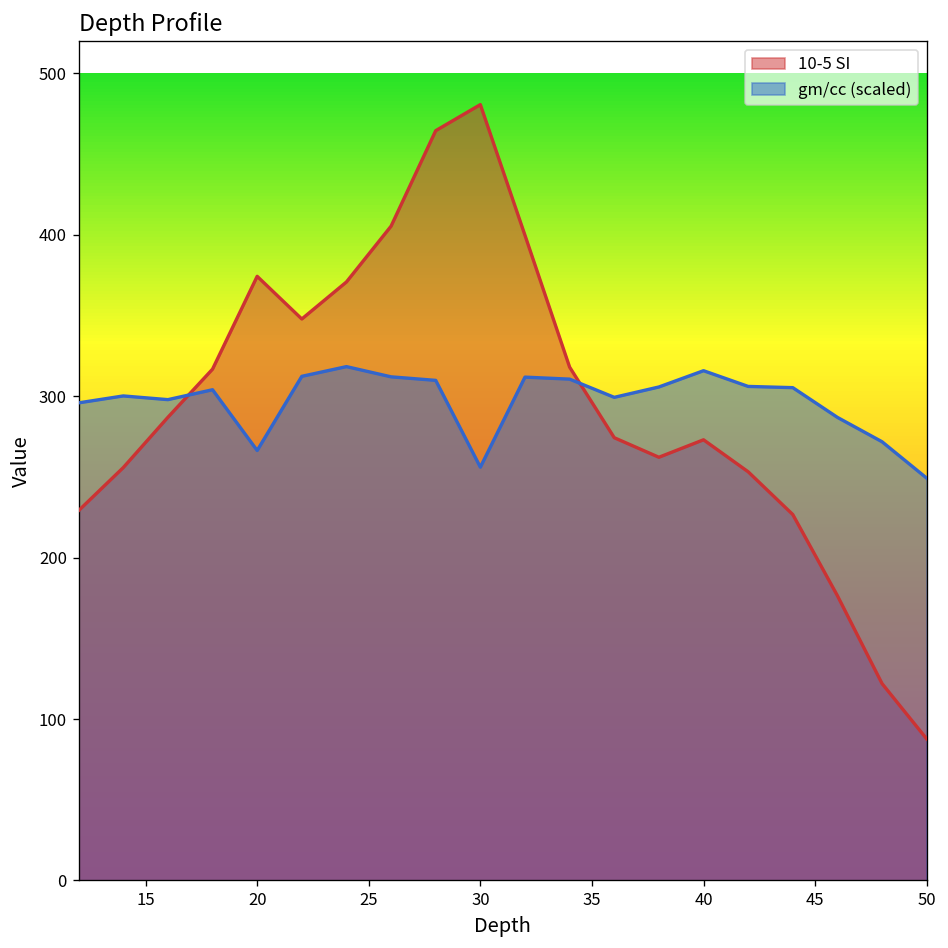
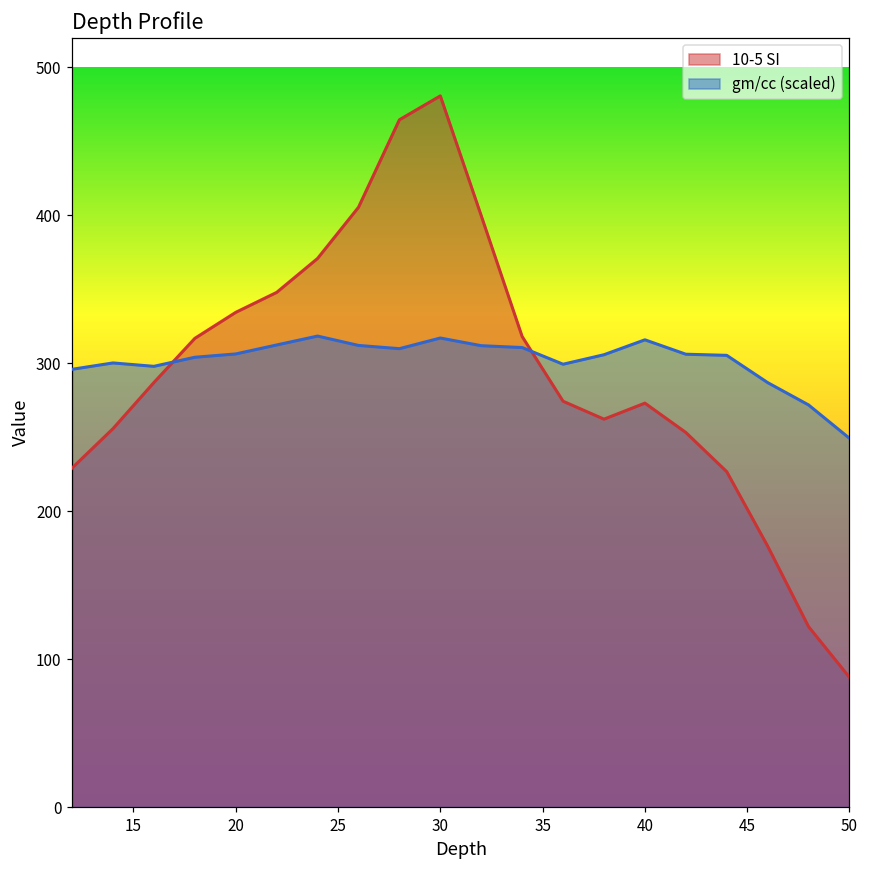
  {
    "10-5 SI": {
-     "20": 374,
+     "20": 334,
      "30": 481,
      "40": 273,
      "50": 88
    },
    "gm/cc (scaled)": {
-     "20": 266,
-     "30": 256,
+     "20": 306,
+     "30": 317,
      "40": 316,
      "50": 249
    }
  }
